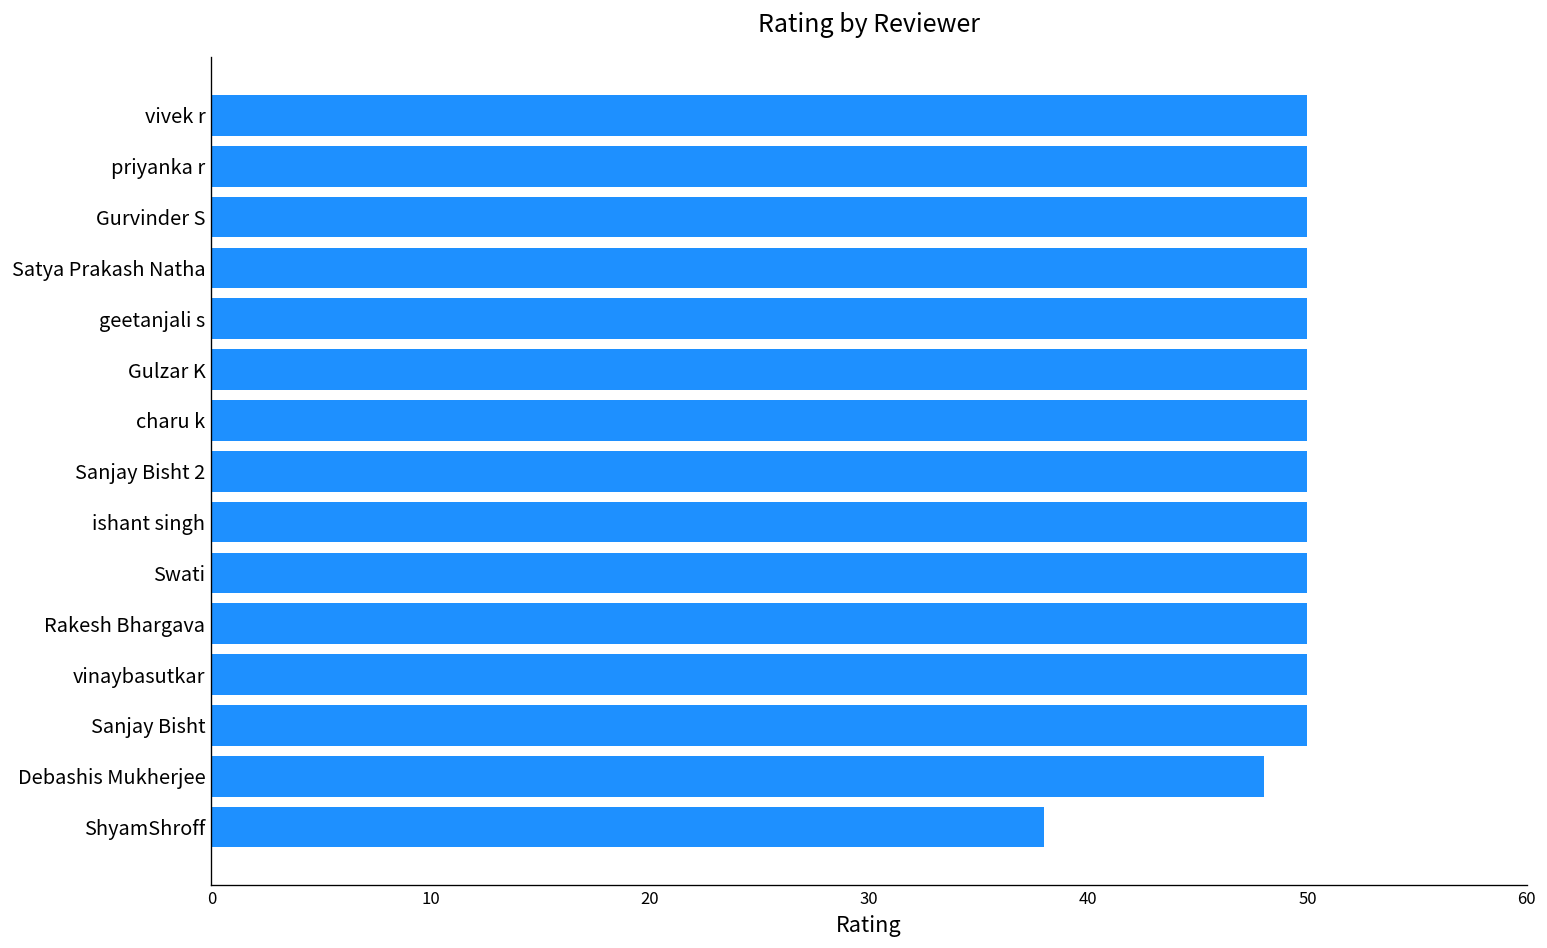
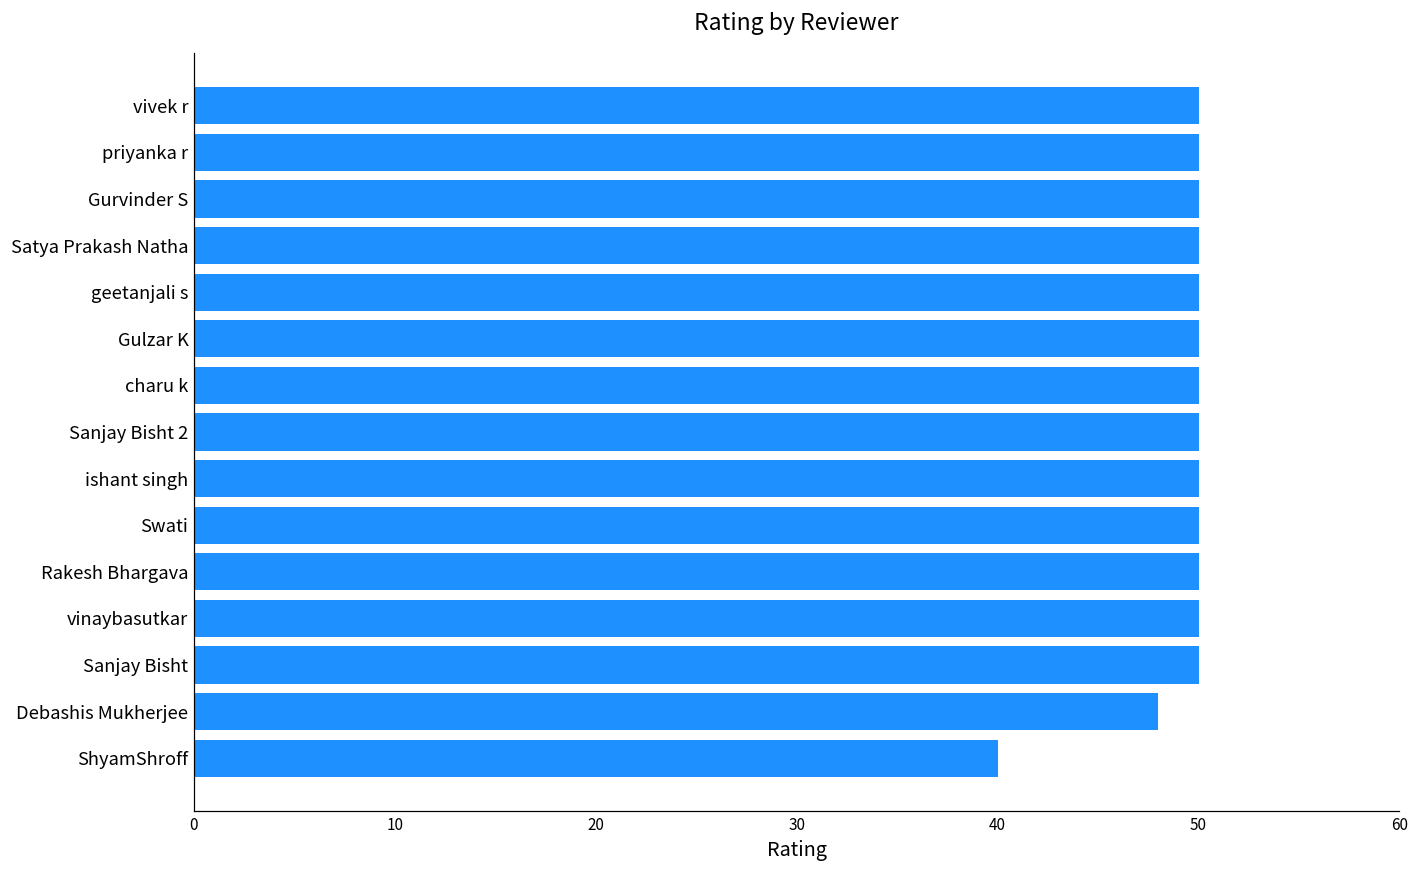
  {
    "vivek r": 50,
    "priyanka r": 50,
    "Gurvinder S": 50,
    "Satya Prakash Natha": 50,
    "geetanjali s": 50,
    "Gulzar K": 50,
    "charu k": 50,
    "Sanjay Bisht 2": 50,
    "ishant singh": 50,
    "Swati": 50,
    "Rakesh Bhargava": 50,
    "vinaybasutkar": 50,
    "Sanjay Bisht": 50,
    "Debashis Mukherjee": 48,
-   "ShyamShroff": 38
+   "ShyamShroff": 40
  }
